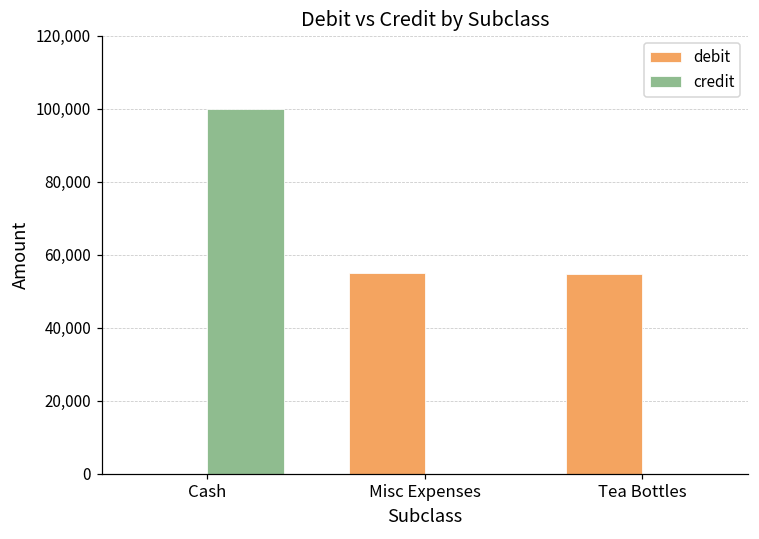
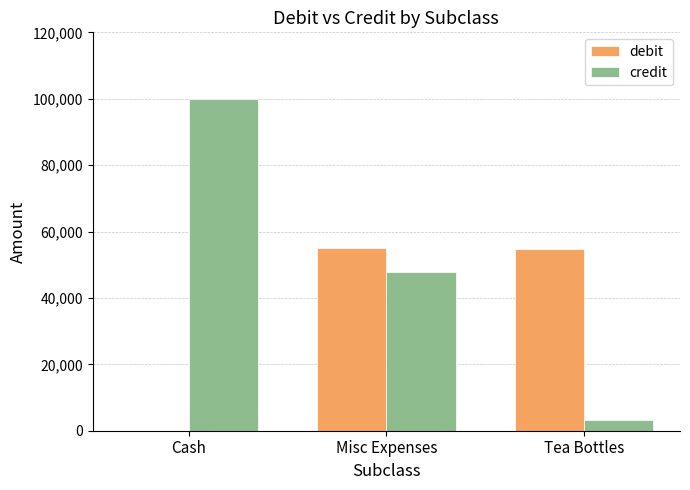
  {
    "debit": {
      "Cash": "0",
      "Misc Expenses": "55,000",
      "Tea Bottles": "55,000"
    },
    "credit": {
      "Cash": "100,000",
-     "Misc Expenses": "0",
-     "Tea Bottles": "0"
+     "Misc Expenses": "48,000",
+     "Tea Bottles": "3,000"
    }
  }
